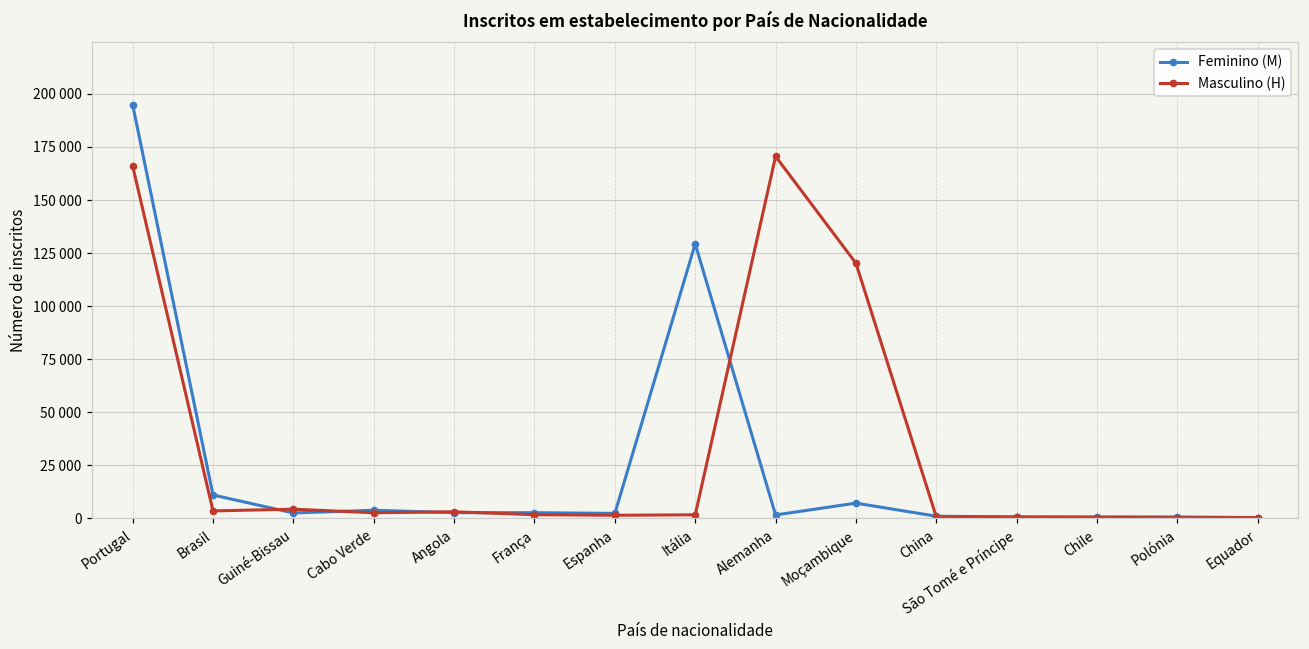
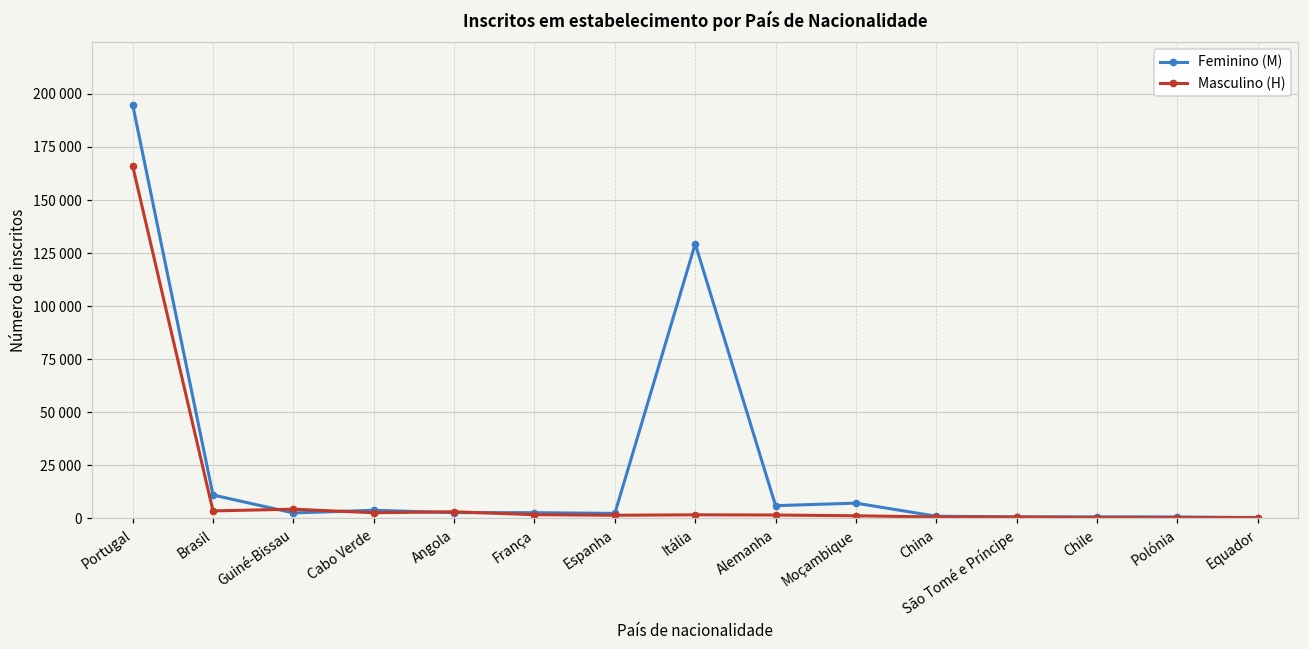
  {
    "Feminino (M)": {
      "Portugal": 195000,
      "Brasil": 11000,
      "Guiné-Bissau": 2000,
      "Itália": 129000,
-     "Alemanha": 2000,
+     "Alemanha": 6000,
      "Moçambique": 7000
    },
    "Masculino (H)": {
      "Portugal": 166000,
      "Brasil": 3000,
      "Guiné-Bissau": 4000,
      "Itália": 2000,
-     "Alemanha": 171000,
-     "Moçambique": 120000
+     "Alemanha": 2000,
+     "Moçambique": 1000
    }
  }
